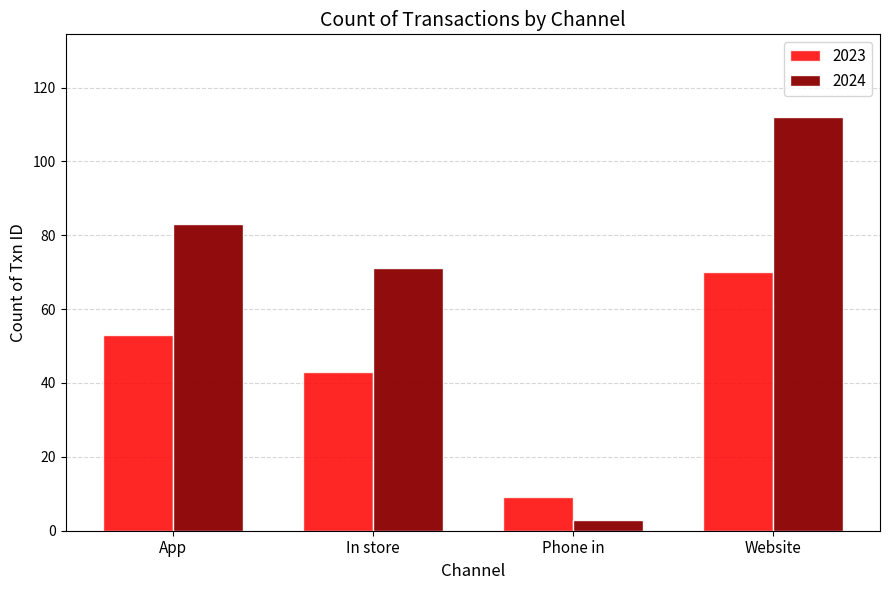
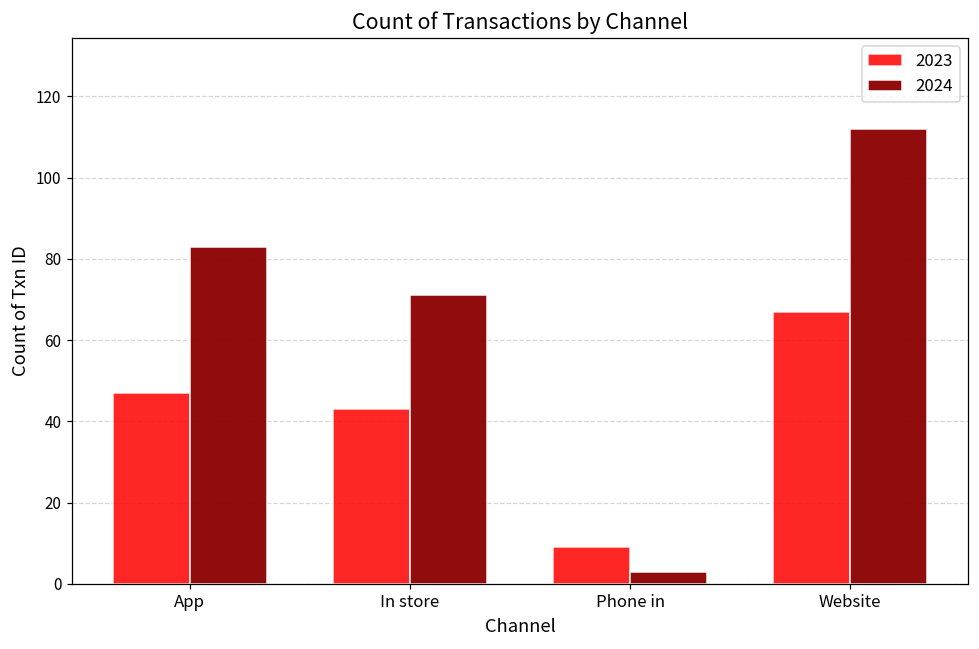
  {
    "2023": {
-     "App": 53,
+     "App": 47,
      "In store": 43,
      "Phone in": 9,
-     "Website": 70
+     "Website": 67
    },
    "2024": {
      "App": 83,
      "In store": 71,
      "Phone in": 3,
      "Website": 112
    }
  }
